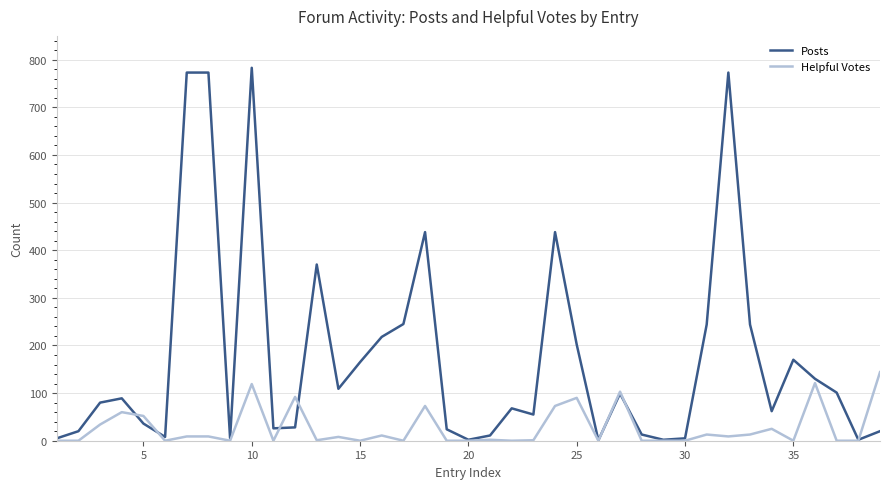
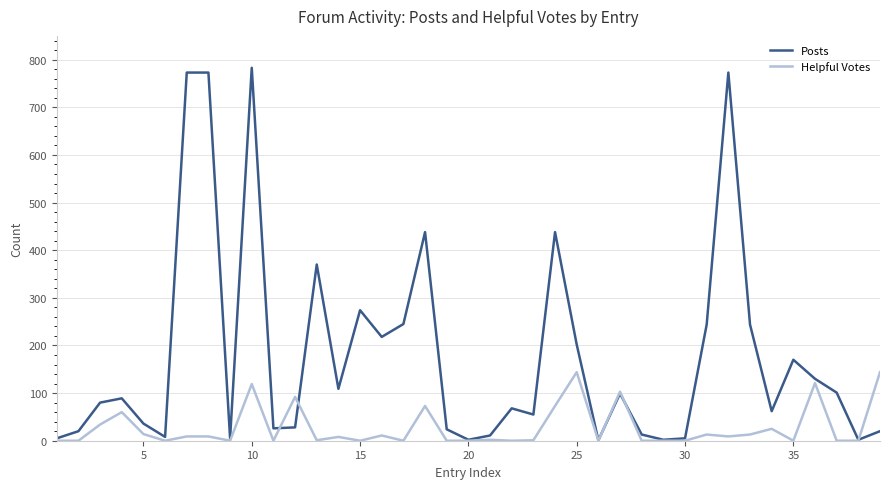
  {
    "Posts": {
      "5": 40,
      "10": 780,
-     "15": 170,
+     "15": 270,
      "25": 200,
      "35": 170
    },
    "Helpful Votes": {
-     "5": 50,
+     "5": 10,
      "10": 120,
      "15": 0,
-     "25": 90,
+     "25": 140,
      "35": 0
    }
  }
